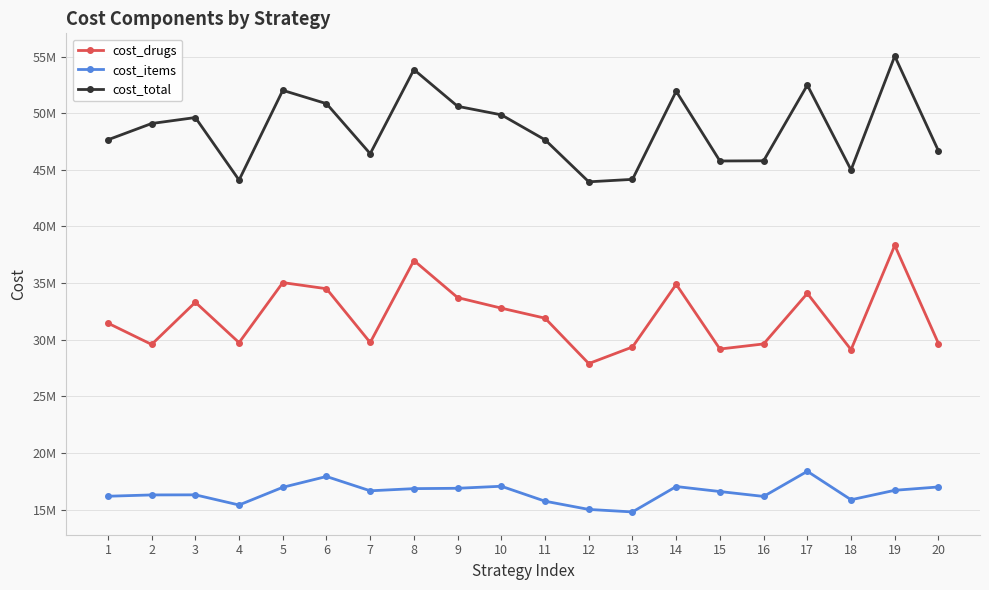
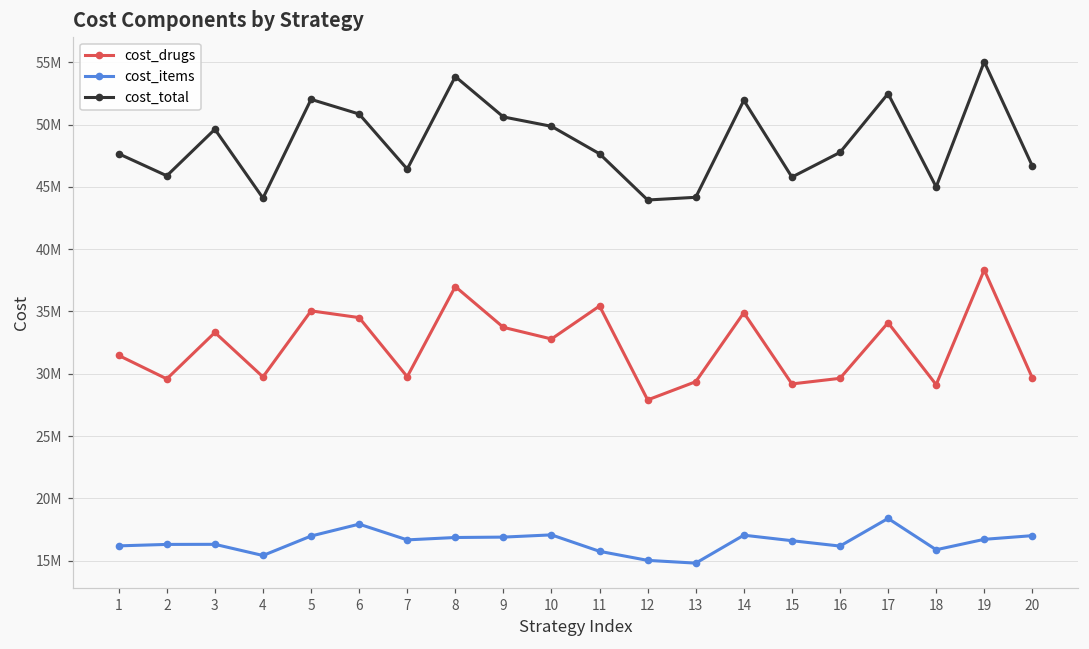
  {
    "cost_drugs": {
      "1": 31500000,
      "2": 29600000,
      "3": 33300000,
      "4": 29700000,
      "5": 35000000,
      "6": 34500000,
      "7": 29800000,
      "8": 37000000,
      "9": 33700000,
      "10": 32800000,
-     "11": 31900000,
+     "11": 35400000,
      "12": 27900000,
      "13": 29400000,
      "14": 34900000,
      "15": 29200000,
      "16": 29600000,
      "17": 34100000,
      "18": 29100000,
      "19": 38300000,
      "20": 29700000
    },
    "cost_items": {
      "1": 16200000,
      "2": 16300000,
      "3": 16300000,
      "4": 15400000,
      "5": 17000000,
      "6": 17900000,
      "7": 16700000,
      "8": 16900000,
      "9": 16900000,
      "10": 17100000,
      "11": 15700000,
      "12": 15000000,
      "13": 14800000,
      "14": 17000000,
      "15": 16600000,
      "16": 16200000,
      "17": 18400000,
      "18": 15900000,
      "19": 16700000,
      "20": 17000000
    },
    "cost_total": {
      "1": 47700000,
-     "2": 49100000,
+     "2": 45900000,
      "3": 49600000,
      "4": 44100000,
      "5": 52000000,
      "6": 50800000,
      "7": 46400000,
      "8": 53800000,
      "9": 50600000,
      "10": 49900000,
      "11": 47700000,
      "12": 43900000,
      "13": 44200000,
      "14": 51900000,
      "15": 45800000,
-     "16": 45800000,
+     "16": 47800000,
      "17": 52500000,
      "18": 45000000,
      "19": 55000000,
      "20": 46700000
    }
  }
